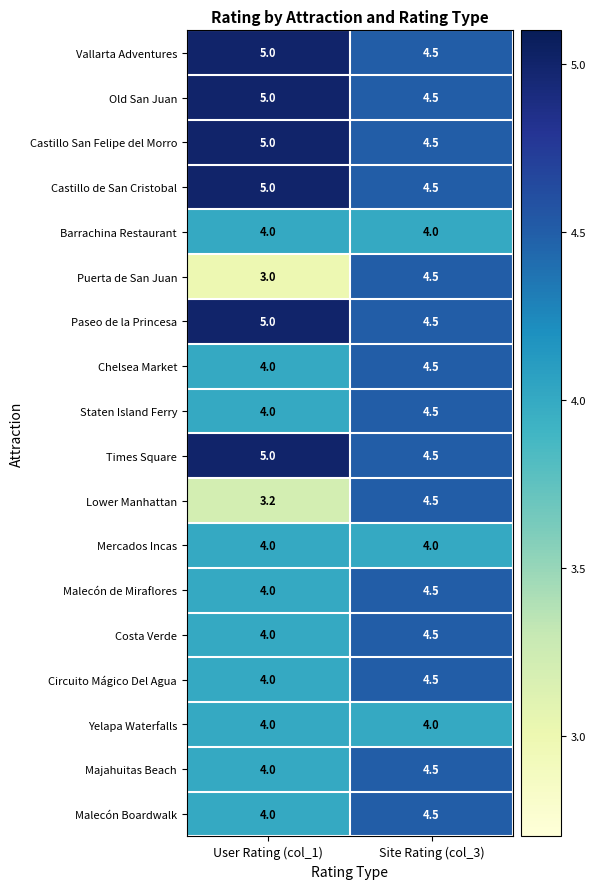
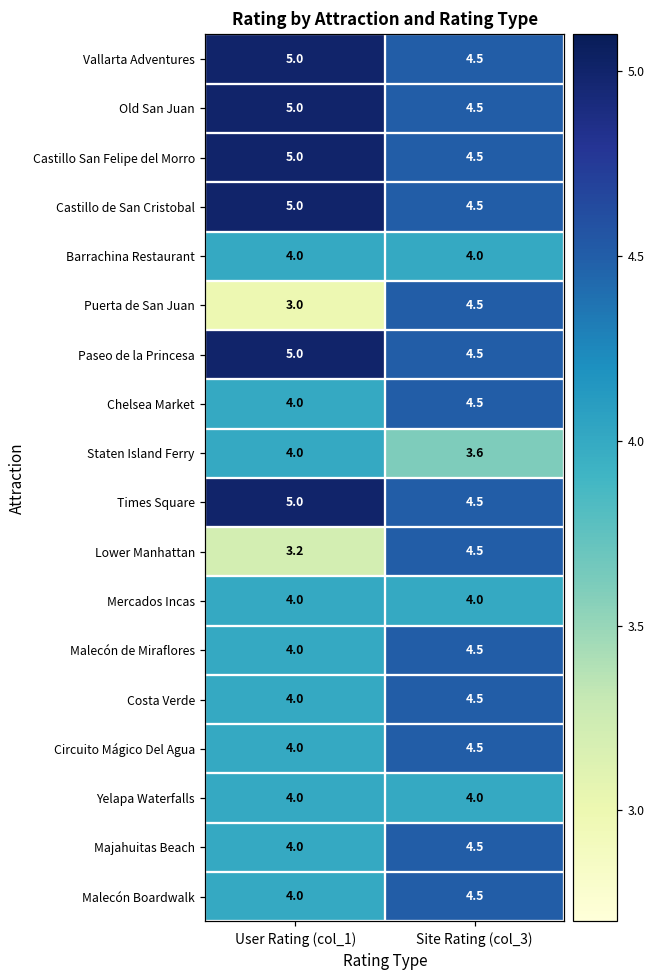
  {
    "Vallarta Adventures": {
      "User Rating (col_1)": 5.0,
      "Site Rating (col_3)": 4.5
    },
    "Old San Juan": {
      "User Rating (col_1)": 5.0,
      "Site Rating (col_3)": 4.5
    },
    "Castillo San Felipe del Morro": {
      "User Rating (col_1)": 5.0,
      "Site Rating (col_3)": 4.5
    },
    "Castillo de San Cristobal": {
      "User Rating (col_1)": 5.0,
      "Site Rating (col_3)": 4.5
    },
    "Barrachina Restaurant": {
      "User Rating (col_1)": 4.0,
      "Site Rating (col_3)": 4.0
    },
    "Puerta de San Juan": {
      "User Rating (col_1)": 3.0,
      "Site Rating (col_3)": 4.5
    },
    "Paseo de la Princesa": {
      "User Rating (col_1)": 5.0,
      "Site Rating (col_3)": 4.5
    },
    "Chelsea Market": {
      "User Rating (col_1)": 4.0,
      "Site Rating (col_3)": 4.5
    },
    "Staten Island Ferry": {
      "User Rating (col_1)": 4.0,
-     "Site Rating (col_3)": 4.5
+     "Site Rating (col_3)": 3.6
    },
    "Times Square": {
      "User Rating (col_1)": 5.0,
      "Site Rating (col_3)": 4.5
    },
    "Lower Manhattan": {
      "User Rating (col_1)": 3.2,
      "Site Rating (col_3)": 4.5
    },
    "Mercados Incas": {
      "User Rating (col_1)": 4.0,
      "Site Rating (col_3)": 4.0
    },
    "Malecón de Miraflores": {
      "User Rating (col_1)": 4.0,
      "Site Rating (col_3)": 4.5
    },
    "Costa Verde": {
      "User Rating (col_1)": 4.0,
      "Site Rating (col_3)": 4.5
    },
    "Circuito Mágico Del Agua": {
      "User Rating (col_1)": 4.0,
      "Site Rating (col_3)": 4.5
    },
    "Yelapa Waterfalls": {
      "User Rating (col_1)": 4.0,
      "Site Rating (col_3)": 4.0
    },
    "Majahuitas Beach": {
      "User Rating (col_1)": 4.0,
      "Site Rating (col_3)": 4.5
    },
    "Malecón Boardwalk": {
      "User Rating (col_1)": 4.0,
      "Site Rating (col_3)": 4.5
    }
  }
